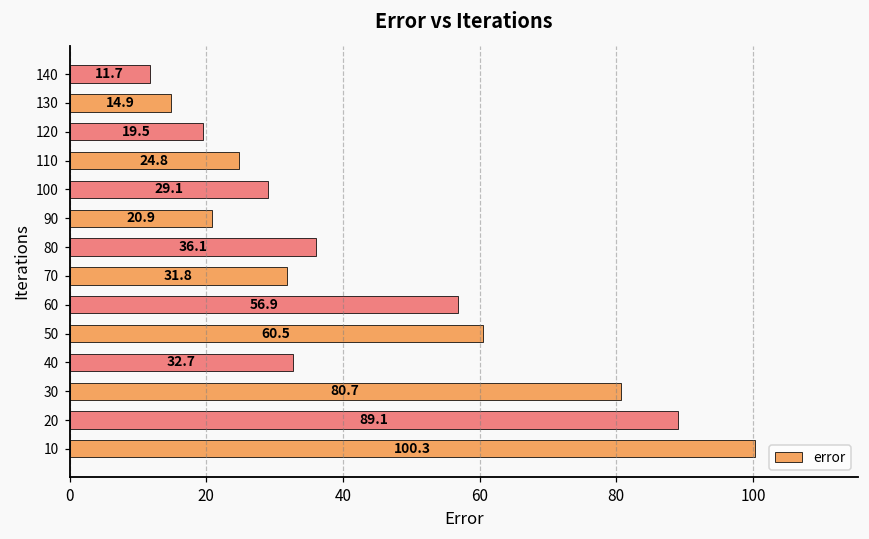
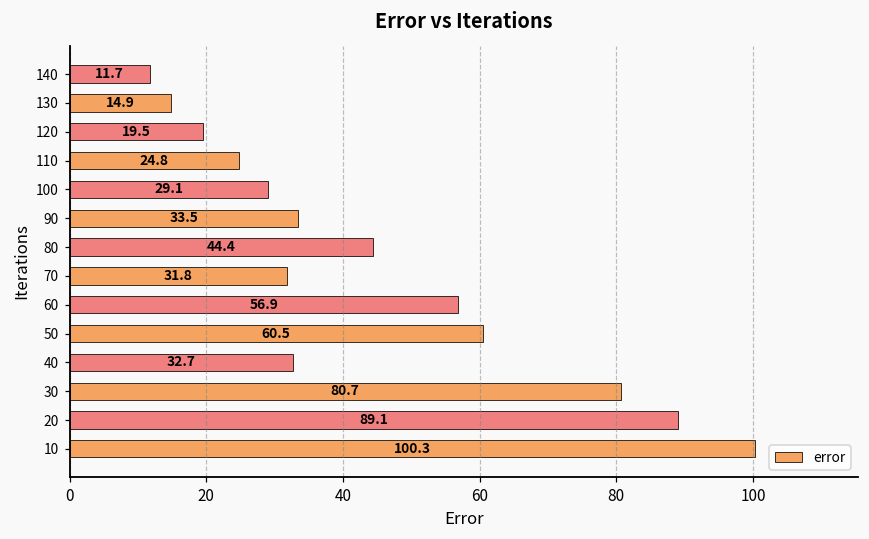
  {
    "140": 11.7,
    "130": 14.9,
    "120": 19.5,
    "110": 24.8,
    "100": 29.1,
-   "90": 20.9,
-   "80": 36.1,
+   "90": 33.5,
+   "80": 44.4,
    "70": 31.8,
    "60": 56.9,
    "50": 60.5,
    "40": 32.7,
    "30": 80.7,
    "20": 89.1,
    "10": 100.3
  }
